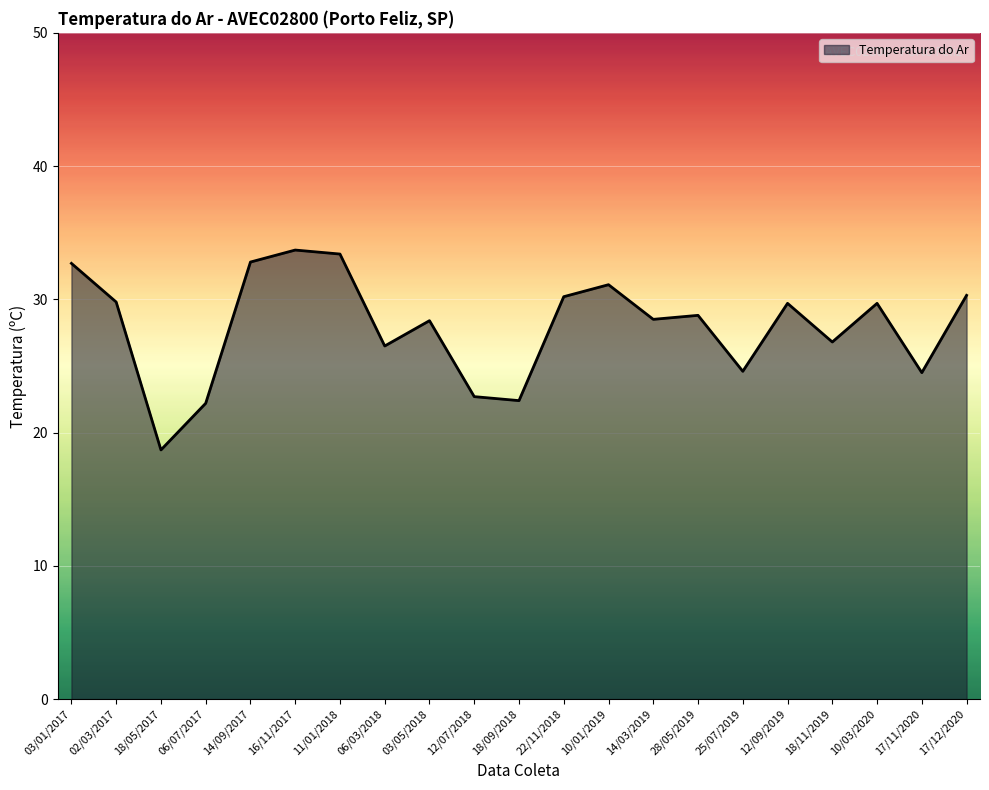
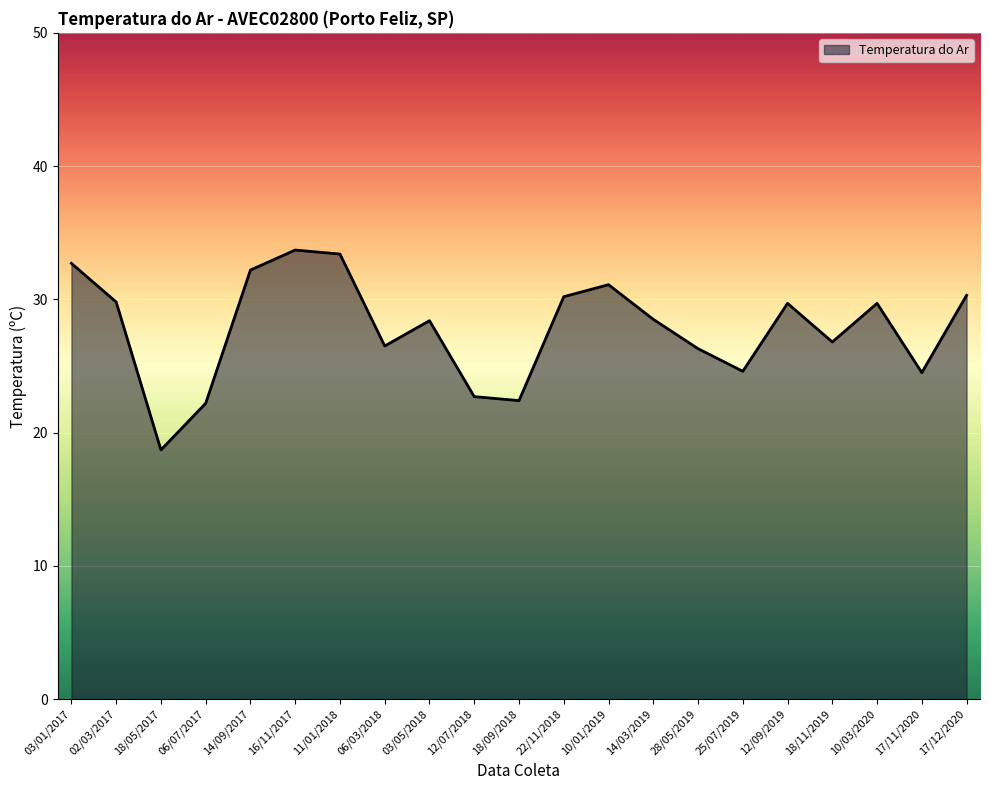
  {
    "03/01/2017": 32.7,
    "02/03/2017": 29.8,
    "18/05/2017": 18.7,
    "06/07/2017": 22.2,
-   "14/09/2017": 32.8,
+   "14/09/2017": 32.2,
    "16/11/2017": 33.7,
    "11/01/2018": 33.4,
    "06/03/2018": 26.5,
    "03/05/2018": 28.4,
    "12/07/2018": 22.7,
    "18/09/2018": 22.4,
    "22/11/2018": 30.2,
    "10/01/2019": 31.1,
    "14/03/2019": 28.5,
-   "28/05/2019": 28.8,
+   "28/05/2019": 26.3,
    "25/07/2019": 24.6,
    "12/09/2019": 29.7,
    "18/11/2019": 26.8,
    "10/03/2020": 29.7,
    "17/11/2020": 24.5,
    "17/12/2020": 30.3
  }
